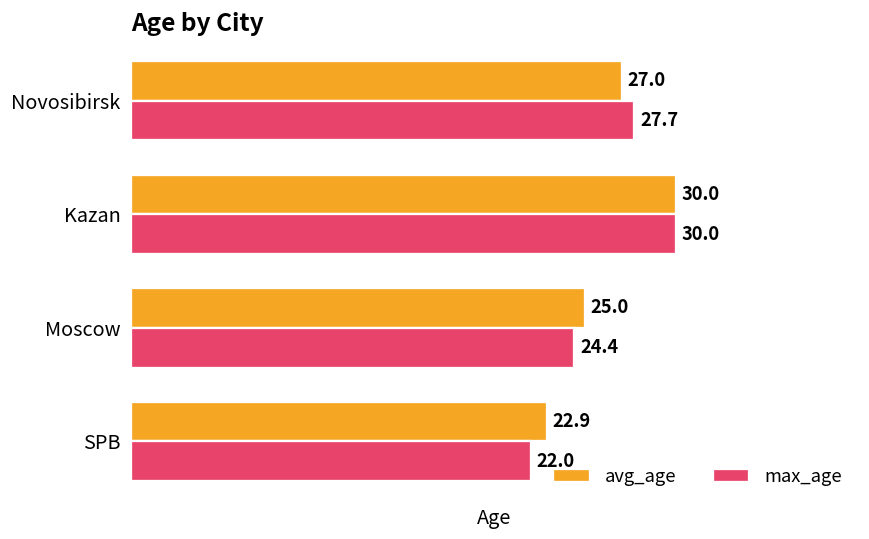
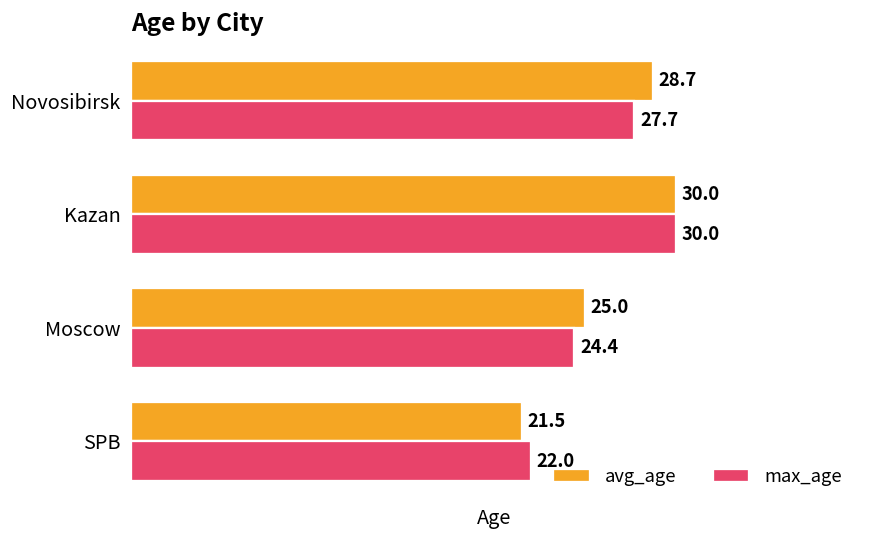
  {
    "avg_age": {
-     "Novosibirsk": 27.0,
+     "Novosibirsk": 28.7,
      "Kazan": 30.0,
      "Moscow": 25.0,
-     "SPB": 22.9
+     "SPB": 21.5
    },
    "max_age": {
      "Novosibirsk": 27.7,
      "Kazan": 30.0,
      "Moscow": 24.4,
      "SPB": 22.0
    }
  }
